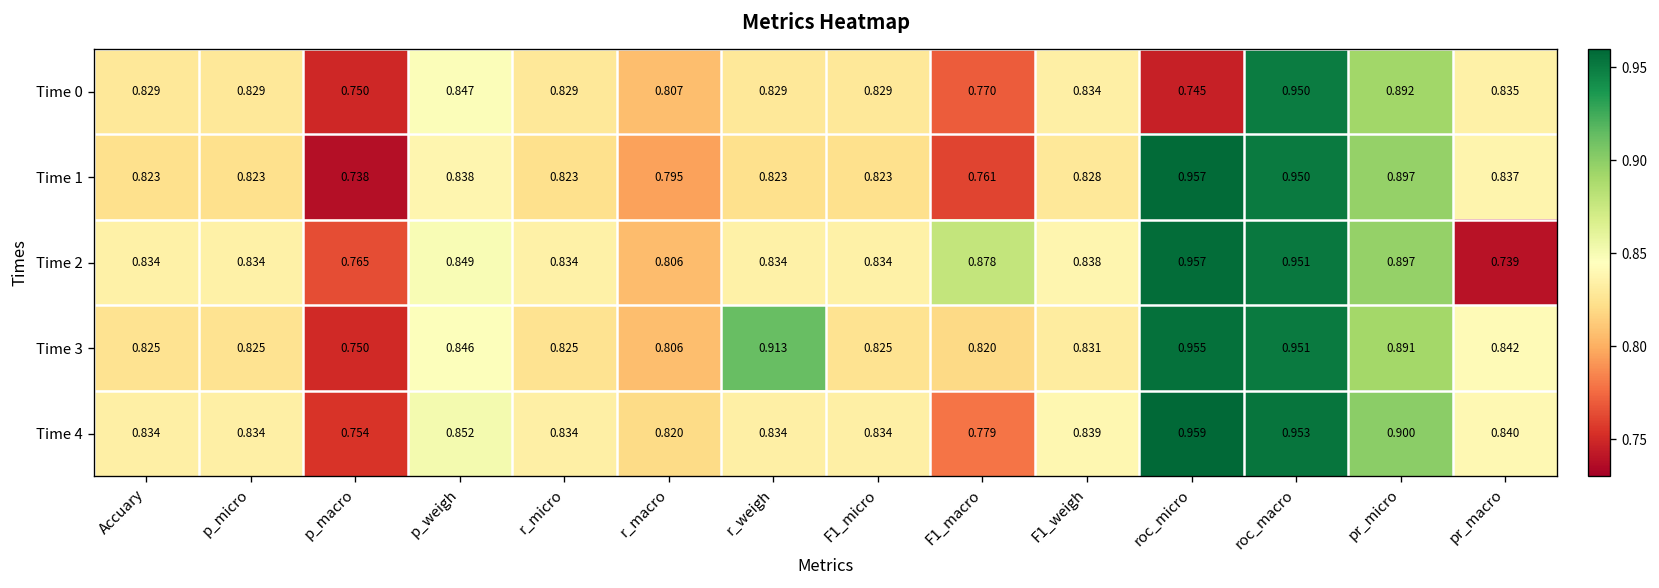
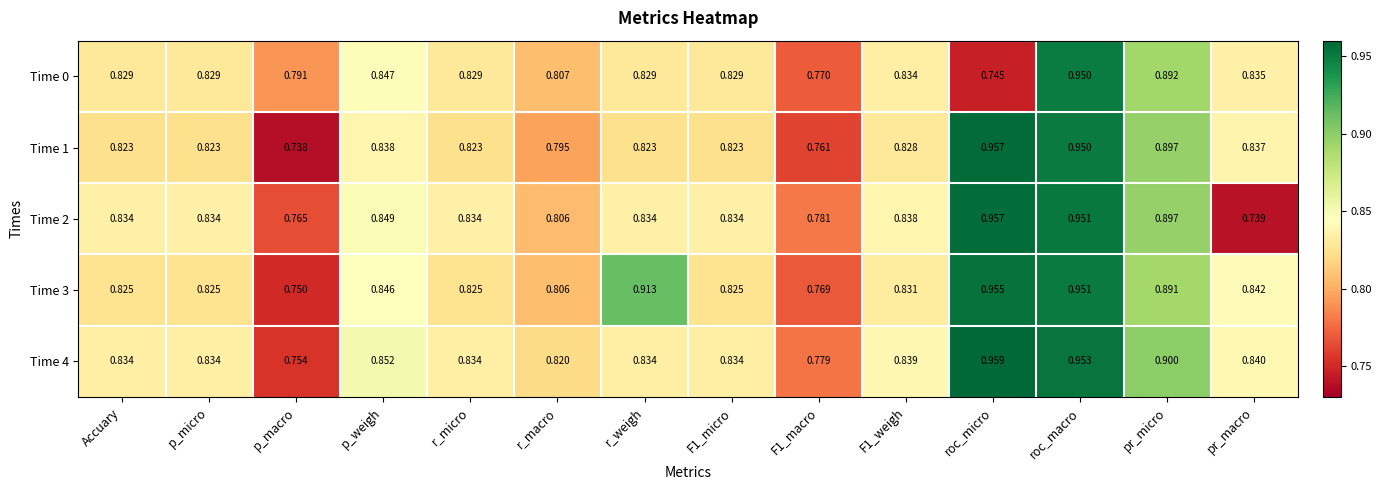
  {
    "Time 0": {
      "Accuary": 0.829,
      "p_micro": 0.829,
-     "p_macro": 0.750,
+     "p_macro": 0.791,
      "p_weigh": 0.847,
      "r_micro": 0.829,
      "r_macro": 0.807,
      "r_weigh": 0.829,
      "F1_micro": 0.829,
      "F1_macro": 0.770,
      "F1_weigh": 0.834,
      "roc_micro": 0.745,
      "roc_macro": 0.950,
      "pr_micro": 0.892,
      "pr_macro": 0.835
    },
    "Time 1": {
      "Accuary": 0.823,
      "p_micro": 0.823,
      "p_macro": 0.738,
      "p_weigh": 0.838,
      "r_micro": 0.823,
      "r_macro": 0.795,
      "r_weigh": 0.823,
      "F1_micro": 0.823,
      "F1_macro": 0.761,
      "F1_weigh": 0.828,
      "roc_micro": 0.957,
      "roc_macro": 0.950,
      "pr_micro": 0.897,
      "pr_macro": 0.837
    },
    "Time 2": {
      "Accuary": 0.834,
      "p_micro": 0.834,
      "p_macro": 0.765,
      "p_weigh": 0.849,
      "r_micro": 0.834,
      "r_macro": 0.806,
      "r_weigh": 0.834,
      "F1_micro": 0.834,
-     "F1_macro": 0.878,
+     "F1_macro": 0.781,
      "F1_weigh": 0.838,
      "roc_micro": 0.957,
      "roc_macro": 0.951,
      "pr_micro": 0.897,
      "pr_macro": 0.739
    },
    "Time 3": {
      "Accuary": 0.825,
      "p_micro": 0.825,
      "p_macro": 0.750,
      "p_weigh": 0.846,
      "r_micro": 0.825,
      "r_macro": 0.806,
      "r_weigh": 0.913,
      "F1_micro": 0.825,
-     "F1_macro": 0.820,
+     "F1_macro": 0.769,
      "F1_weigh": 0.831,
      "roc_micro": 0.955,
      "roc_macro": 0.951,
      "pr_micro": 0.891,
      "pr_macro": 0.842
    },
    "Time 4": {
      "Accuary": 0.834,
      "p_micro": 0.834,
      "p_macro": 0.754,
      "p_weigh": 0.852,
      "r_micro": 0.834,
      "r_macro": 0.820,
      "r_weigh": 0.834,
      "F1_micro": 0.834,
      "F1_macro": 0.779,
      "F1_weigh": 0.839,
      "roc_micro": 0.959,
      "roc_macro": 0.953,
      "pr_micro": 0.900,
      "pr_macro": 0.840
    }
  }
